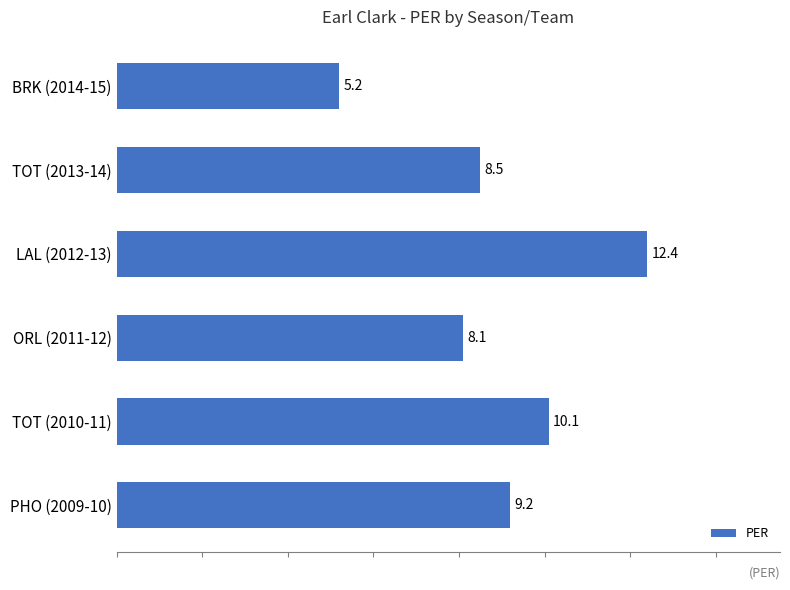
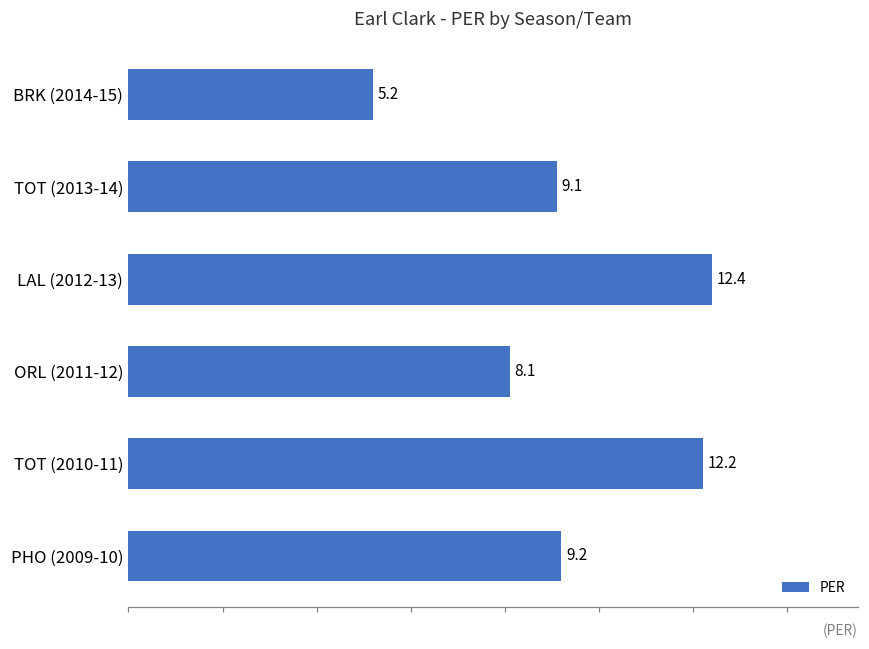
  {
    "BRK (2014-15)": 5.2,
-   "TOT (2013-14)": 8.5,
+   "TOT (2013-14)": 9.1,
    "LAL (2012-13)": 12.4,
    "ORL (2011-12)": 8.1,
-   "TOT (2010-11)": 10.1,
+   "TOT (2010-11)": 12.2,
    "PHO (2009-10)": 9.2
  }
